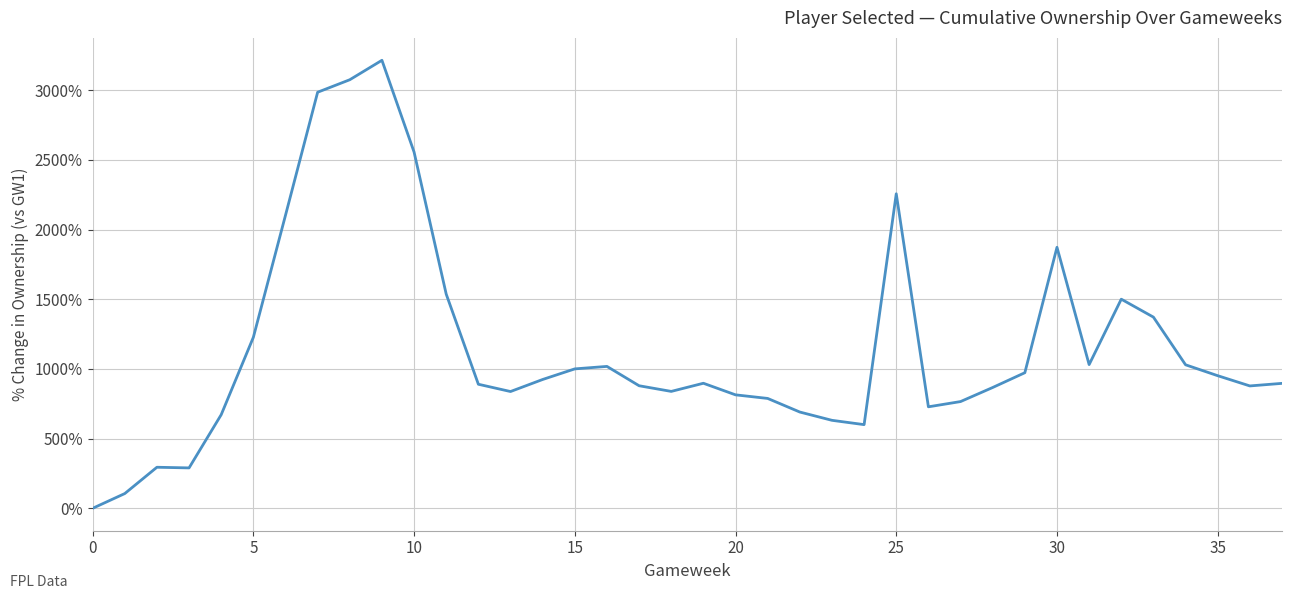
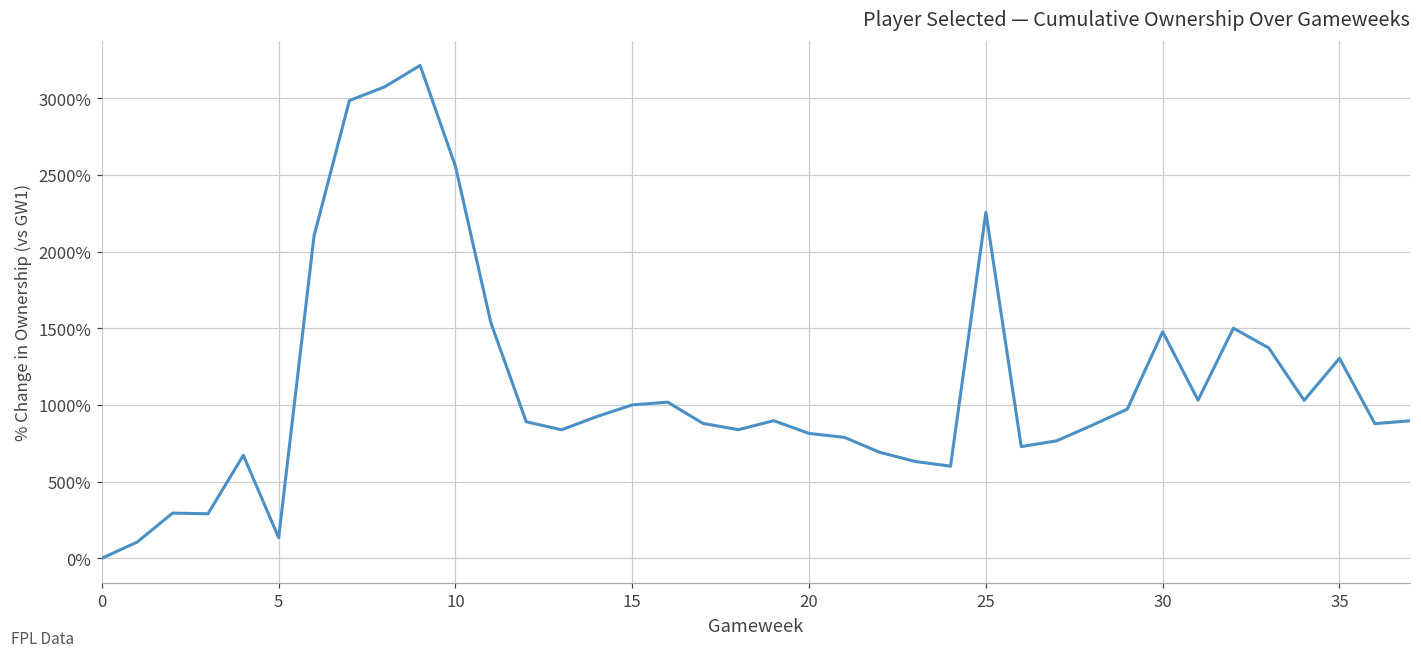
  {
    "0": "0%",
-   "5": "1230%",
+   "5": "130%",
    "10": "2560%",
    "15": "1000%",
    "20": "810%",
    "25": "2260%",
-   "30": "1870%",
-   "35": "950%"
+   "30": "1480%",
+   "35": "1300%"
  }
